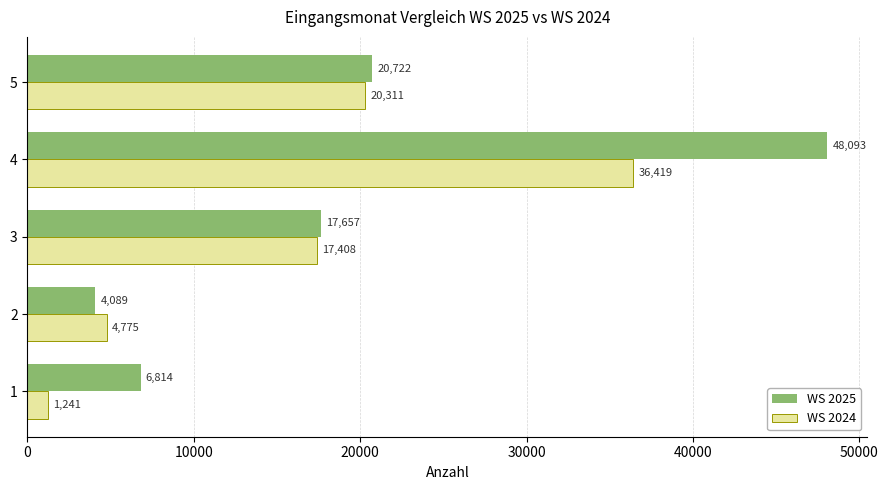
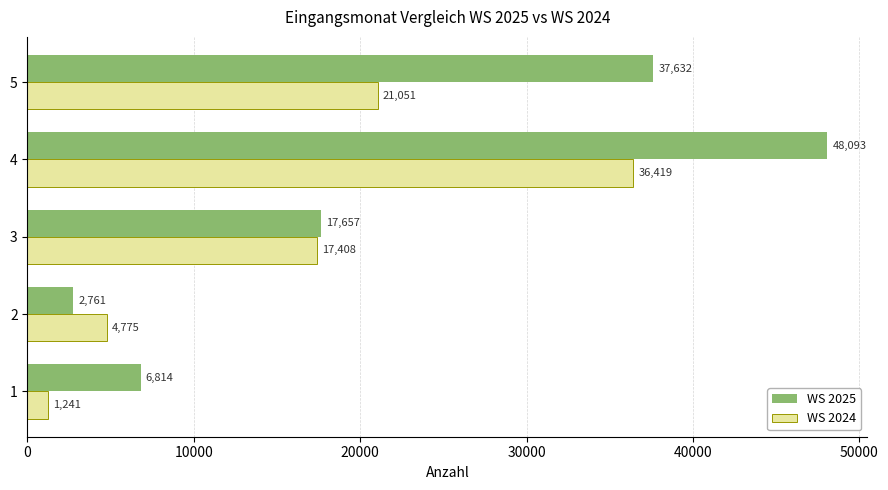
  {
    "WS 2025": {
-     "5": "20,722",
+     "5": "37,632",
      "4": "48,093",
      "3": "17,657",
-     "2": "4,089",
+     "2": "2,761",
      "1": "6,814"
    },
    "WS 2024": {
-     "5": "20,311",
+     "5": "21,051",
      "4": "36,419",
      "3": "17,408",
      "2": "4,775",
      "1": "1,241"
    }
  }
